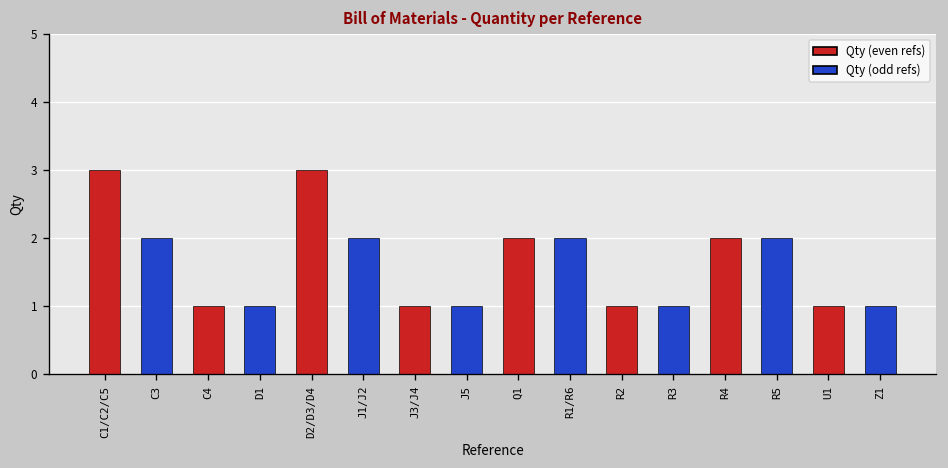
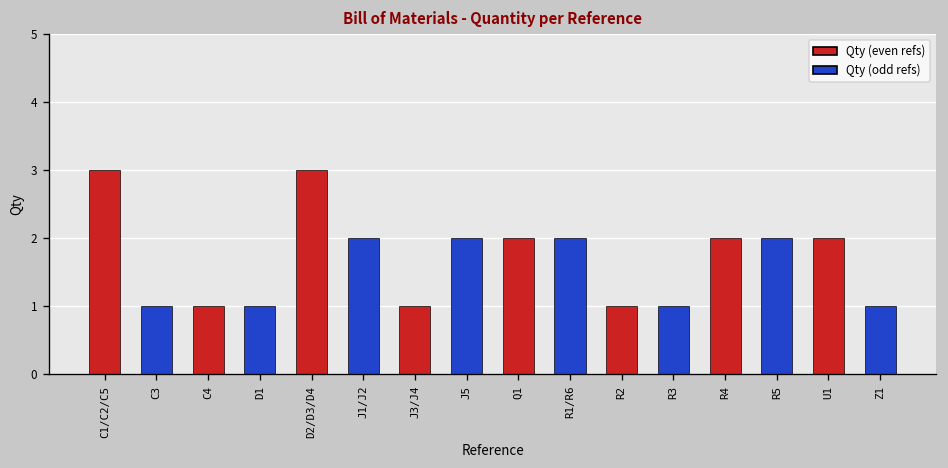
  {
    "C1/C2/C5": 3,
-   "C3": 2,
+   "C3": 1,
    "C4": 1,
    "D1": 1,
    "D2/D3/D4": 3,
    "J1/J2": 2,
    "J3/J4": 1,
-   "J5": 1,
+   "J5": 2,
    "Q1": 2,
    "R1/R6": 2,
    "R2": 1,
    "R3": 1,
    "R4": 2,
    "R5": 2,
-   "U1": 1,
+   "U1": 2,
    "Z1": 1
  }
